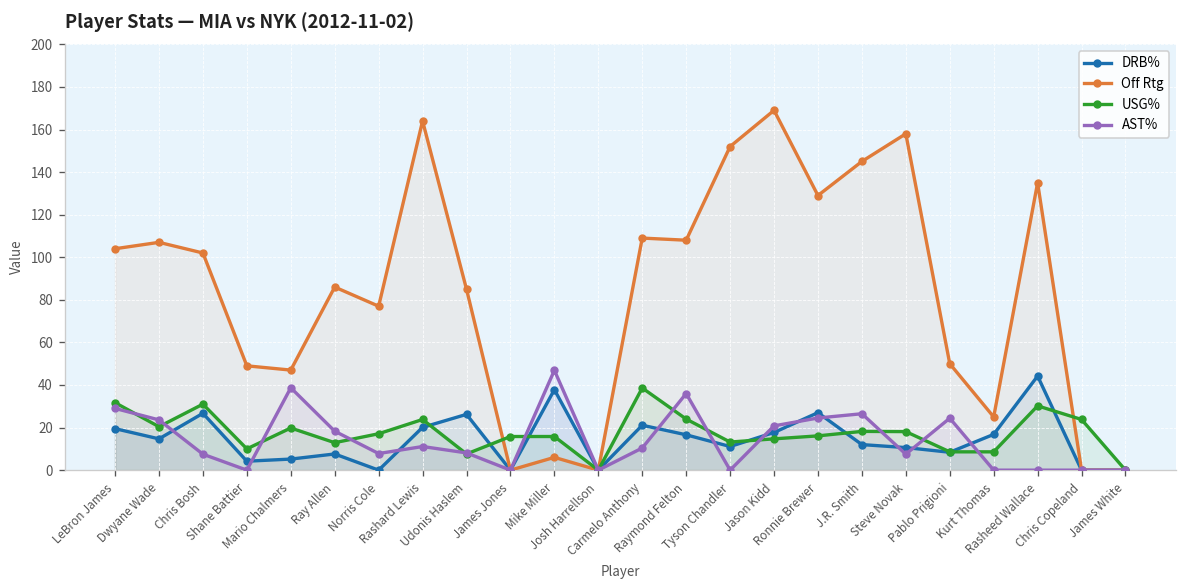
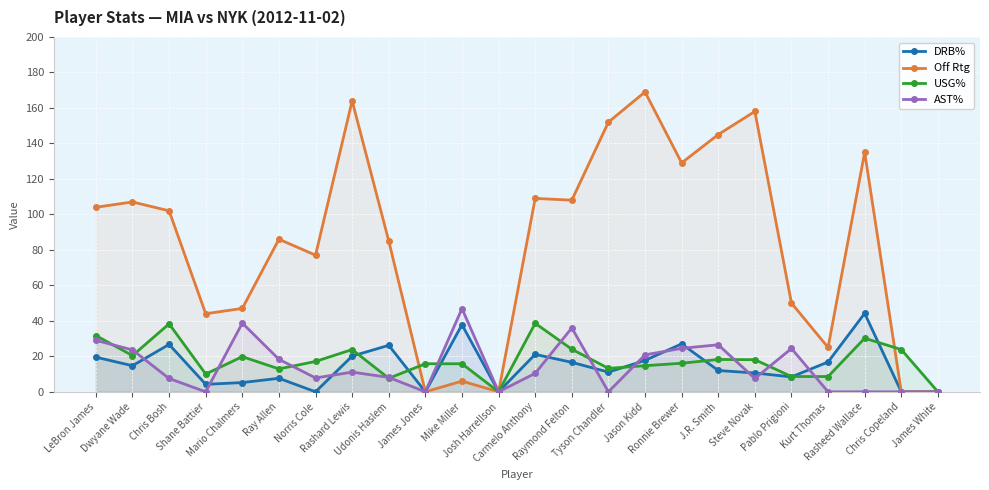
  {
    "DRB%": {
      "LeBron James": 20,
      "Dwyane Wade": 15,
      "Chris Bosh": 27,
      "Shane Battier": 4,
      "Mario Chalmers": 5,
      "Ray Allen": 8,
      "Norris Cole": 0,
      "Rashard Lewis": 20,
      "Udonis Haslem": 26,
      "Mike Miller": 38,
      "Carmelo Anthony": 21,
      "Raymond Felton": 17,
      "Tyson Chandler": 11,
      "Jason Kidd": 18,
      "Ronnie Brewer": 27,
      "J.R. Smith": 12,
      "Steve Novak": 11,
      "Kurt Thomas": 17,
      "Rasheed Wallace": 44
    },
    "Off Rtg": {
      "LeBron James": 104,
      "Dwyane Wade": 107,
      "Chris Bosh": 102,
-     "Shane Battier": 49,
+     "Shane Battier": 44,
      "Mario Chalmers": 47,
      "Ray Allen": 86,
      "Norris Cole": 77,
      "Rashard Lewis": 164,
      "Udonis Haslem": 85,
      "Mike Miller": 6,
      "Carmelo Anthony": 109,
      "Raymond Felton": 108,
      "Tyson Chandler": 152,
      "Jason Kidd": 169,
      "Ronnie Brewer": 129,
      "J.R. Smith": 145,
      "Steve Novak": 158,
      "Pablo Prigioni": 50,
      "Kurt Thomas": 25,
      "Rasheed Wallace": 135
    },
    "USG%": {
      "LeBron James": 32,
      "Dwyane Wade": 20,
-     "Chris Bosh": 31,
+     "Chris Bosh": 38,
      "Shane Battier": 10,
      "Mario Chalmers": 20,
      "Ray Allen": 13,
      "Norris Cole": 17,
      "Rashard Lewis": 24,
      "James Jones": 16,
      "Mike Miller": 16,
      "Carmelo Anthony": 39,
      "Raymond Felton": 24,
      "Tyson Chandler": 13,
      "Jason Kidd": 15,
      "Ronnie Brewer": 16,
      "J.R. Smith": 18,
      "Steve Novak": 18,
      "Kurt Thomas": 9,
      "Rasheed Wallace": 30,
      "Chris Copeland": 24
    },
    "AST%": {
      "LeBron James": 29,
      "Dwyane Wade": 24,
      "Chris Bosh": 8,
      "Shane Battier": 0,
      "Mario Chalmers": 39,
      "Ray Allen": 18,
      "Norris Cole": 8,
      "Rashard Lewis": 11,
      "Mike Miller": 47,
      "Carmelo Anthony": 10,
      "Raymond Felton": 36,
      "Tyson Chandler": 0,
      "Jason Kidd": 21,
      "Ronnie Brewer": 25,
      "J.R. Smith": 27,
      "Steve Novak": 8,
      "Pablo Prigioni": 24,
      "Kurt Thomas": 0,
      "Rasheed Wallace": 0
    }
  }
